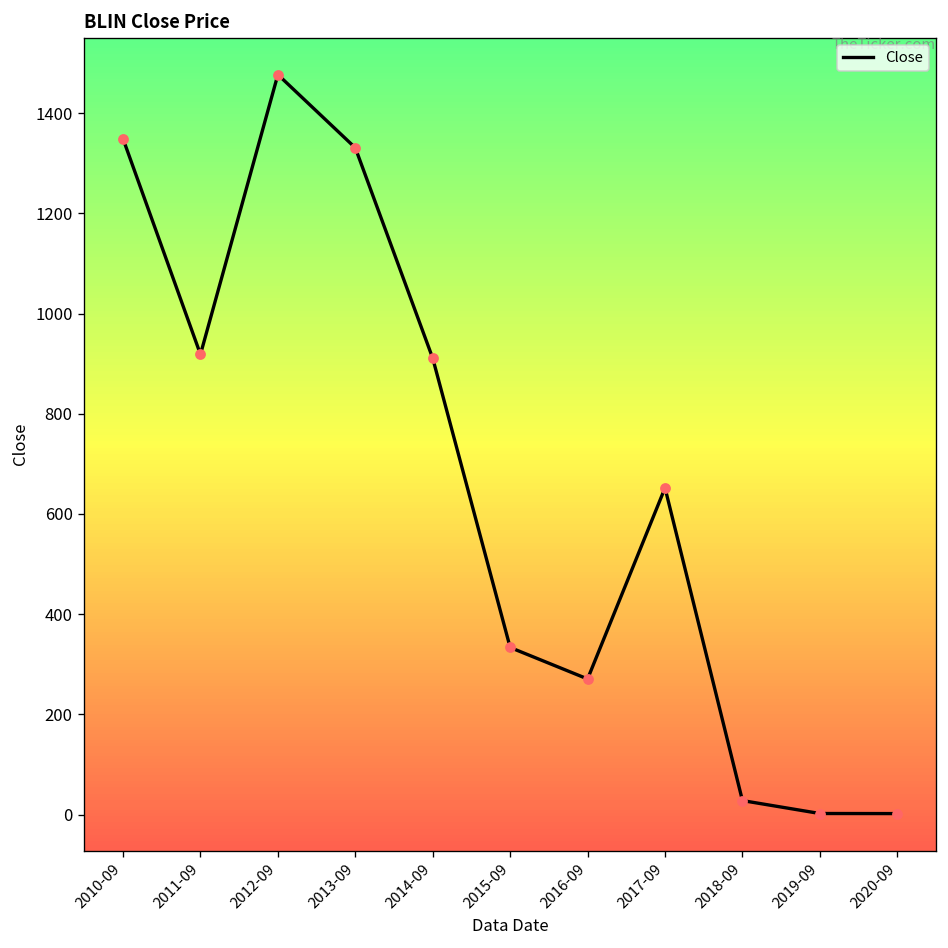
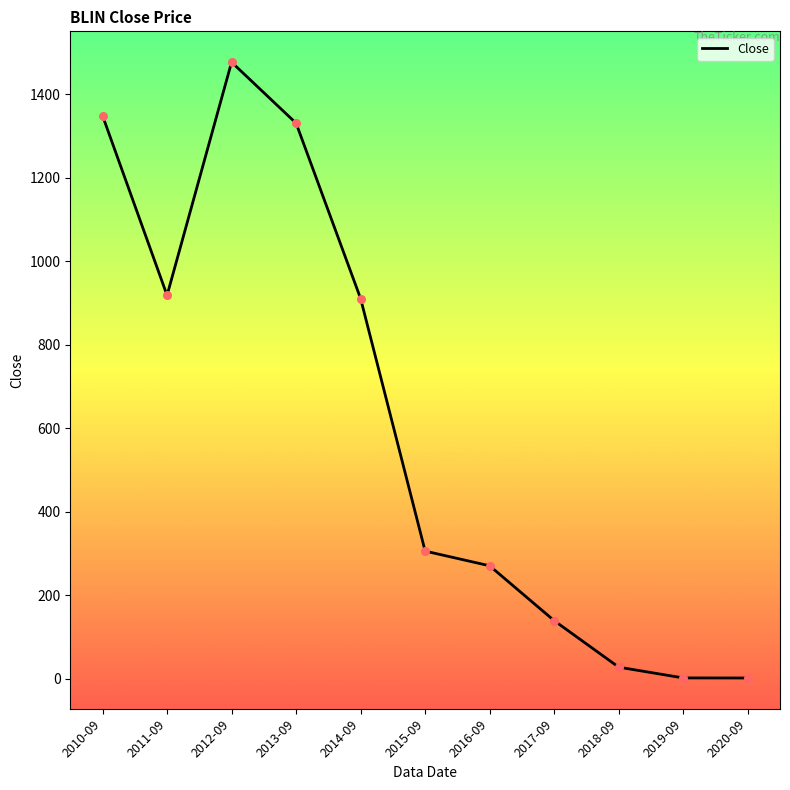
  {
    "2010-09": 1350,
    "2011-09": 920,
    "2012-09": 1480,
    "2013-09": 1330,
    "2014-09": 910,
-   "2015-09": 330,
+   "2015-09": 310,
    "2016-09": 270,
-   "2017-09": 650,
+   "2017-09": 140,
    "2018-09": 30,
    "2019-09": 0,
    "2020-09": 0
  }
